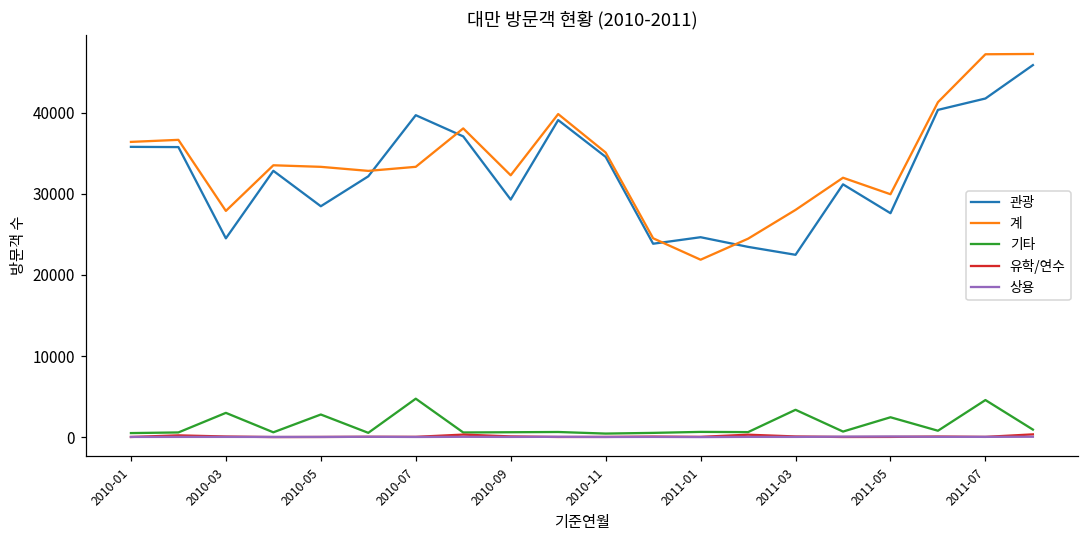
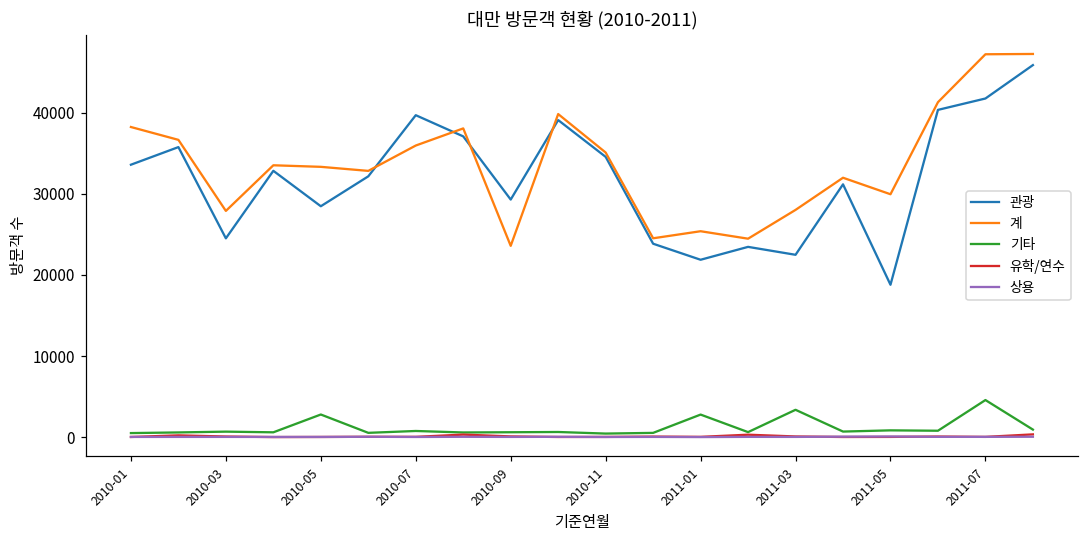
  {
    "관광": {
-     "2010-01": 36000,
+     "2010-01": 34000,
      "2010-03": 25000,
      "2010-05": 28000,
      "2010-07": 40000,
      "2010-09": 29000,
      "2010-11": 35000,
-     "2011-01": 25000,
+     "2011-01": 22000,
      "2011-03": 22000,
-     "2011-05": 28000,
+     "2011-05": 19000,
      "2011-07": 42000
    },
    "계": {
-     "2010-01": 36000,
+     "2010-01": 38000,
      "2010-03": 28000,
      "2010-05": 33000,
-     "2010-07": 33000,
-     "2010-09": 32000,
+     "2010-07": 36000,
+     "2010-09": 24000,
      "2010-11": 35000,
-     "2011-01": 22000,
+     "2011-01": 25000,
      "2011-03": 28000,
      "2011-05": 30000,
      "2011-07": 47000
    },
    "기타": {
      "2010-01": 1000,
-     "2010-03": 3000,
+     "2010-03": 1000,
      "2010-05": 3000,
-     "2010-07": 5000,
+     "2010-07": 1000,
      "2010-09": 1000,
      "2010-11": 0,
-     "2011-01": 1000,
+     "2011-01": 3000,
      "2011-03": 3000,
-     "2011-05": 2000,
+     "2011-05": 1000,
      "2011-07": 5000
    }
  }
